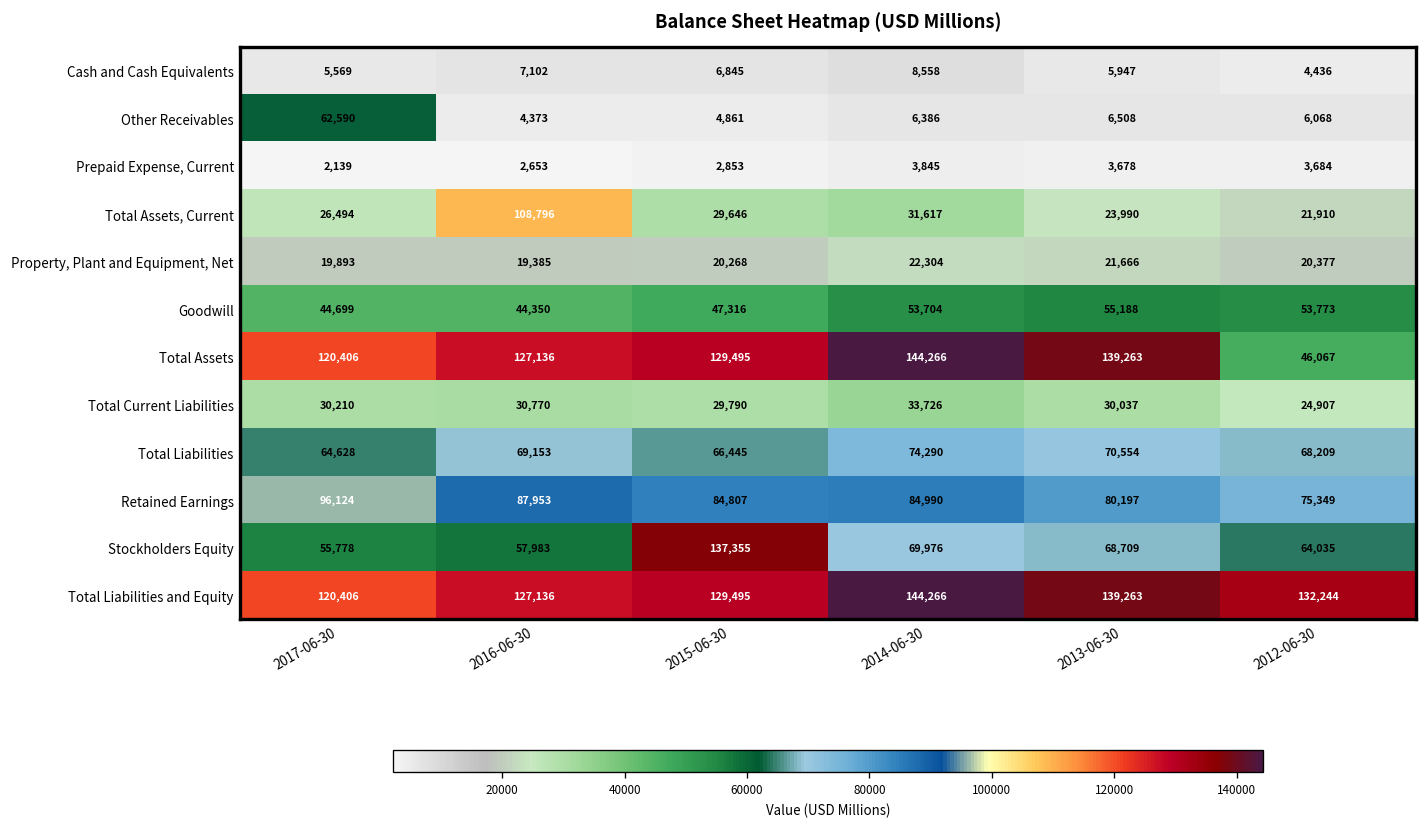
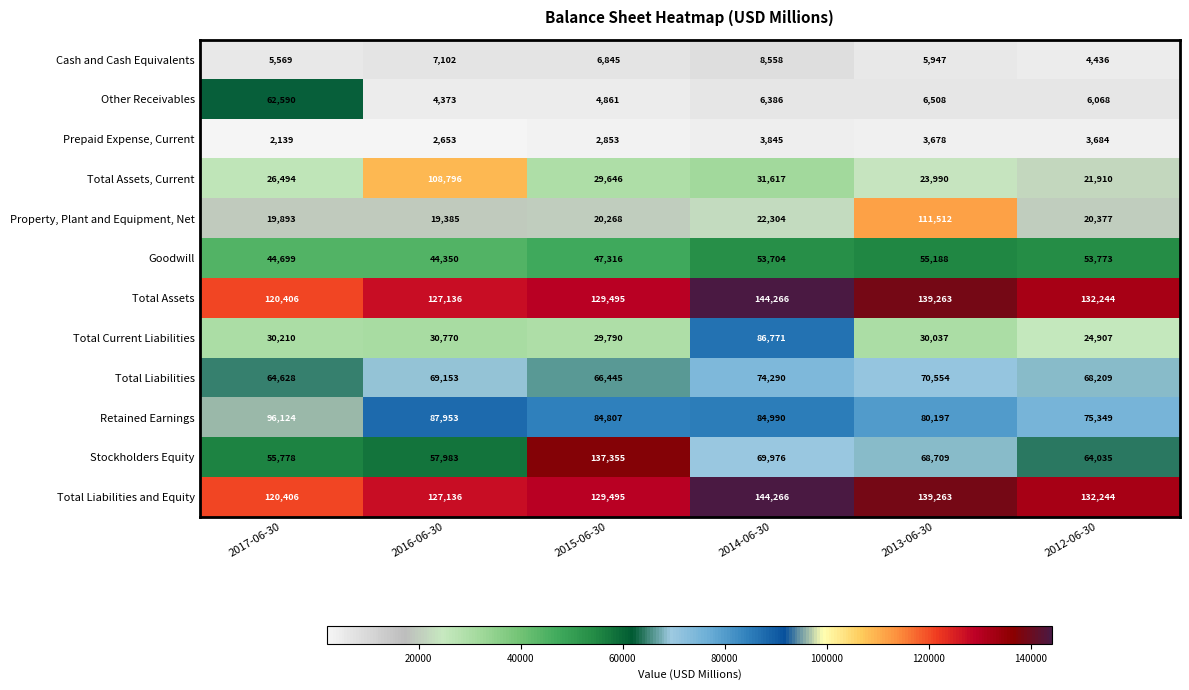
  {
    "Cash and Cash Equivalents": {
      "2017-06-30": "5,569",
      "2016-06-30": "7,102",
      "2015-06-30": "6,845",
      "2014-06-30": "8,558",
      "2013-06-30": "5,947",
      "2012-06-30": "4,436"
    },
    "Other Receivables": {
      "2017-06-30": "62,590",
      "2016-06-30": "4,373",
      "2015-06-30": "4,861",
      "2014-06-30": "6,386",
      "2013-06-30": "6,508",
      "2012-06-30": "6,068"
    },
    "Prepaid Expense, Current": {
      "2017-06-30": "2,139",
      "2016-06-30": "2,653",
      "2015-06-30": "2,853",
      "2014-06-30": "3,845",
      "2013-06-30": "3,678",
      "2012-06-30": "3,684"
    },
    "Total Assets, Current": {
      "2017-06-30": "26,494",
      "2016-06-30": "108,796",
      "2015-06-30": "29,646",
      "2014-06-30": "31,617",
      "2013-06-30": "23,990",
      "2012-06-30": "21,910"
    },
    "Property, Plant and Equipment, Net": {
      "2017-06-30": "19,893",
      "2016-06-30": "19,385",
      "2015-06-30": "20,268",
      "2014-06-30": "22,304",
-     "2013-06-30": "21,666",
+     "2013-06-30": "111,512",
      "2012-06-30": "20,377"
    },
    "Goodwill": {
      "2017-06-30": "44,699",
      "2016-06-30": "44,350",
      "2015-06-30": "47,316",
      "2014-06-30": "53,704",
      "2013-06-30": "55,188",
      "2012-06-30": "53,773"
    },
    "Total Assets": {
      "2017-06-30": "120,406",
      "2016-06-30": "127,136",
      "2015-06-30": "129,495",
      "2014-06-30": "144,266",
      "2013-06-30": "139,263",
-     "2012-06-30": "46,067"
+     "2012-06-30": "132,244"
    },
    "Total Current Liabilities": {
      "2017-06-30": "30,210",
      "2016-06-30": "30,770",
      "2015-06-30": "29,790",
-     "2014-06-30": "33,726",
+     "2014-06-30": "86,771",
      "2013-06-30": "30,037",
      "2012-06-30": "24,907"
    },
    "Total Liabilities": {
      "2017-06-30": "64,628",
      "2016-06-30": "69,153",
      "2015-06-30": "66,445",
      "2014-06-30": "74,290",
      "2013-06-30": "70,554",
      "2012-06-30": "68,209"
    },
    "Retained Earnings": {
      "2017-06-30": "96,124",
      "2016-06-30": "87,953",
      "2015-06-30": "84,807",
      "2014-06-30": "84,990",
      "2013-06-30": "80,197",
      "2012-06-30": "75,349"
    },
    "Stockholders Equity": {
      "2017-06-30": "55,778",
      "2016-06-30": "57,983",
      "2015-06-30": "137,355",
      "2014-06-30": "69,976",
      "2013-06-30": "68,709",
      "2012-06-30": "64,035"
    },
    "Total Liabilities and Equity": {
      "2017-06-30": "120,406",
      "2016-06-30": "127,136",
      "2015-06-30": "129,495",
      "2014-06-30": "144,266",
      "2013-06-30": "139,263",
      "2012-06-30": "132,244"
    }
  }
